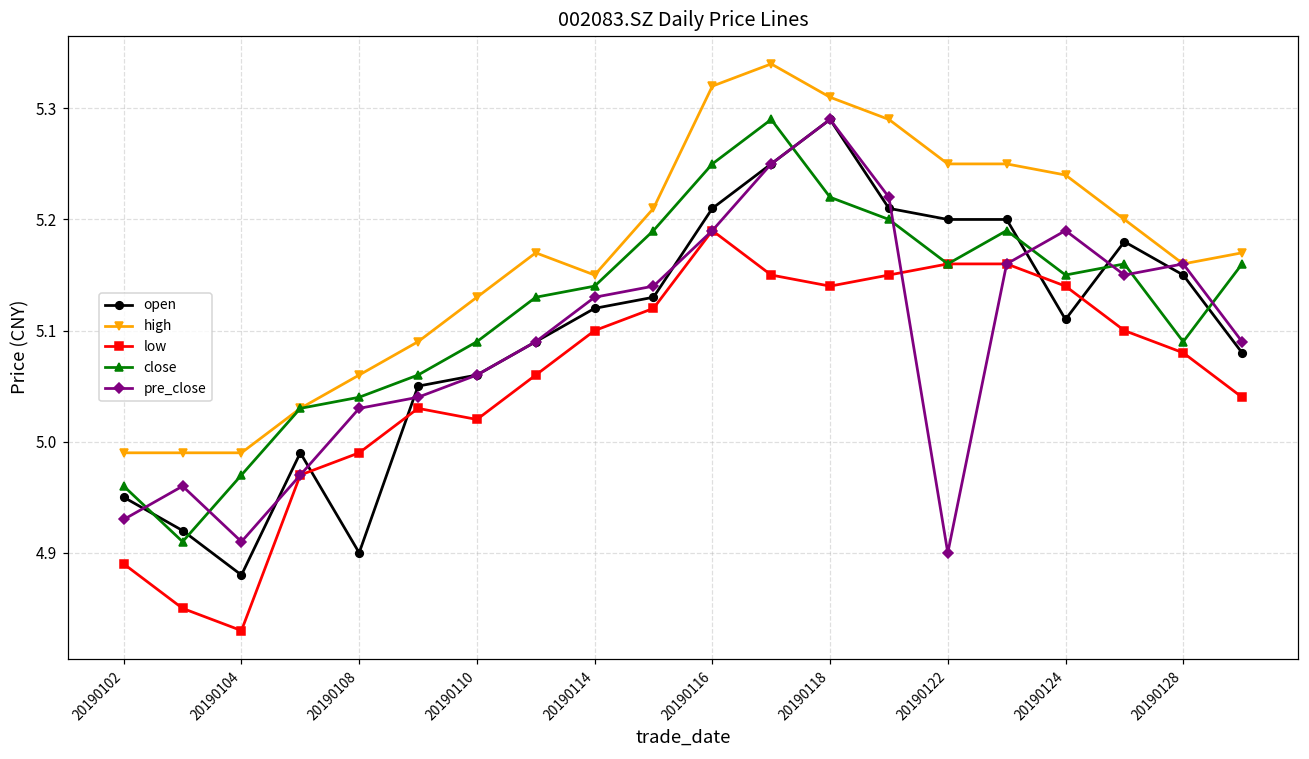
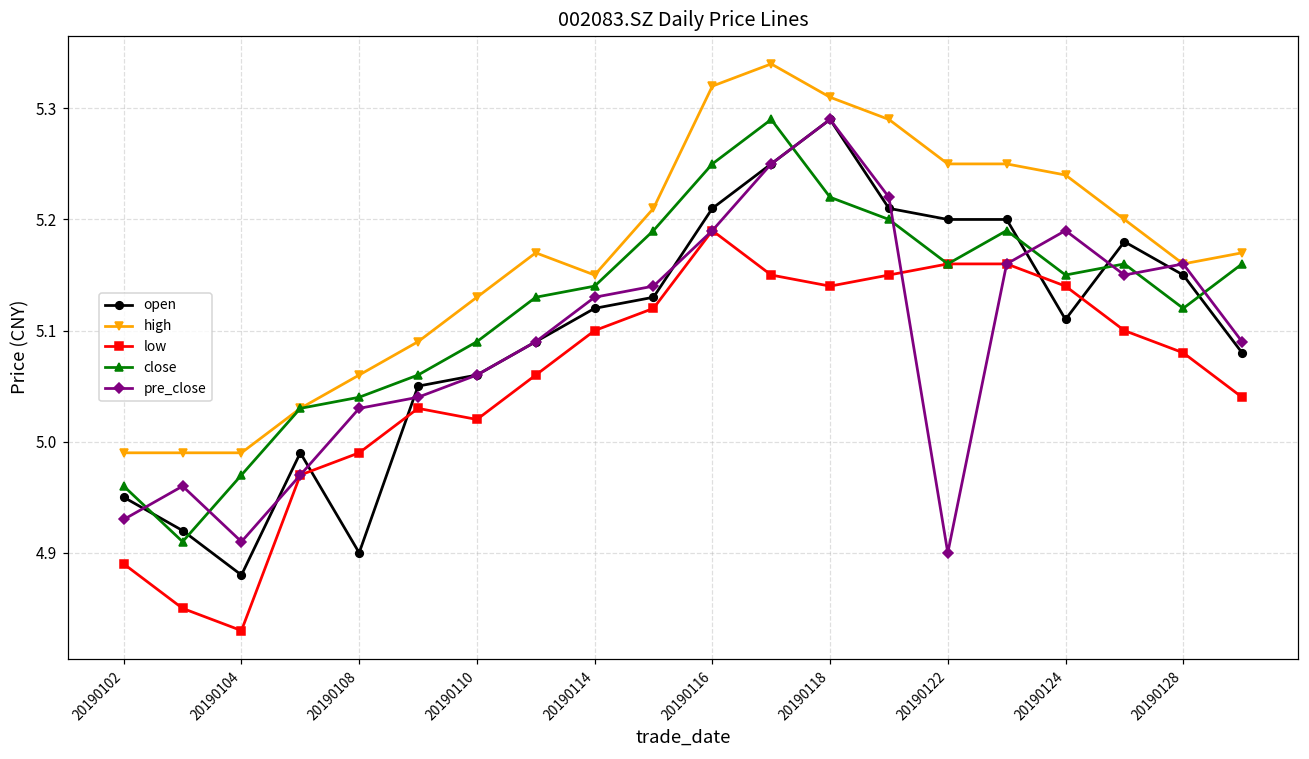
  {
    "open": {
      "20190102": 4.95,
      "20190104": 4.88,
      "20190108": 4.90,
      "20190114": 5.12,
      "20190116": 5.21,
      "20190122": 5.20,
      "20190124": 5.11,
      "20190128": 5.15
    },
    "high": {
      "20190102": 4.99,
      "20190104": 4.99,
      "20190108": 5.06,
      "20190110": 5.13,
      "20190114": 5.15,
      "20190116": 5.32,
      "20190118": 5.31,
      "20190122": 5.25,
      "20190124": 5.24
    },
    "low": {
      "20190102": 4.89,
      "20190104": 4.83,
      "20190108": 4.99,
      "20190110": 5.02,
      "20190114": 5.10,
      "20190118": 5.14,
      "20190124": 5.14,
      "20190128": 5.08
    },
    "close": {
      "20190102": 4.96,
      "20190104": 4.97,
      "20190108": 5.04,
      "20190110": 5.09,
      "20190114": 5.14,
      "20190116": 5.25,
      "20190118": 5.22,
      "20190124": 5.15,
-     "20190128": 5.09
+     "20190128": 5.12
    },
    "pre_close": {
      "20190102": 4.93,
      "20190104": 4.91,
      "20190108": 5.03,
      "20190114": 5.13,
      "20190122": 4.90,
      "20190124": 5.19
    }
  }
